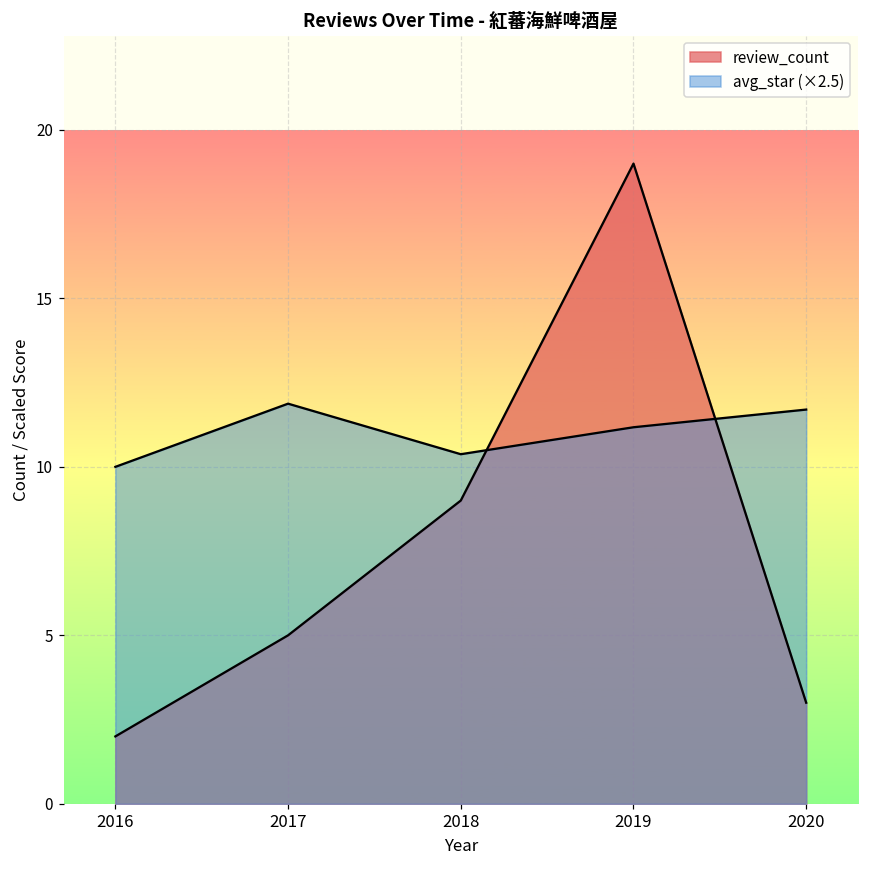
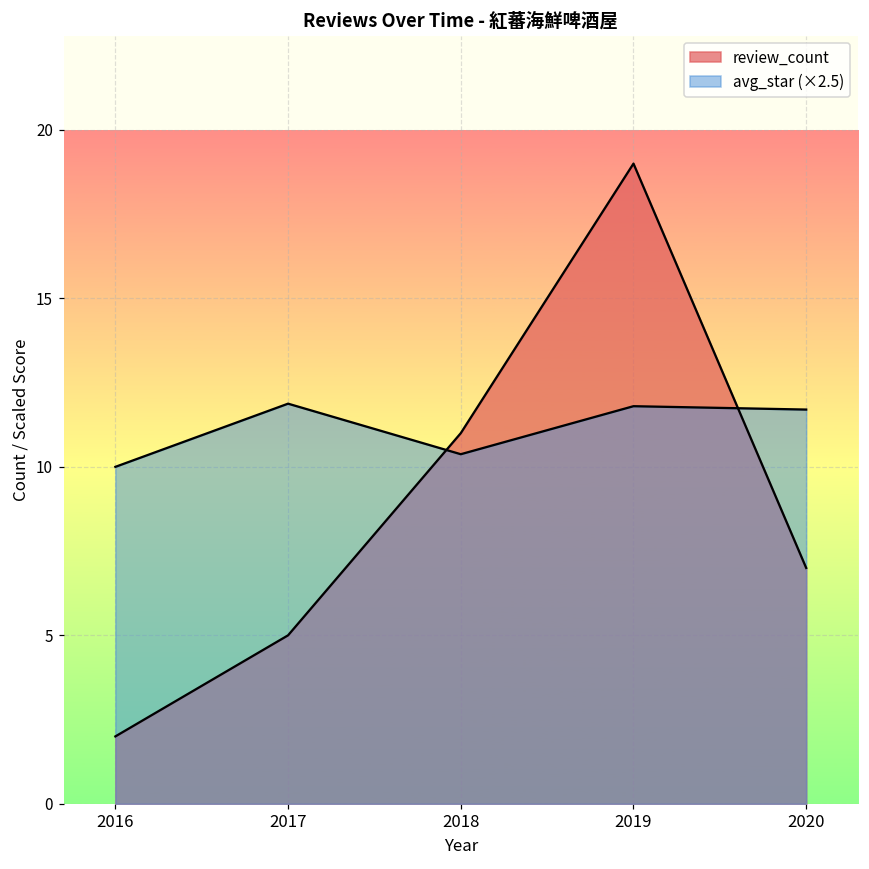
  {
    "review_count": {
      "2016": 2,
      "2017": 5,
-     "2018": 9,
+     "2018": 11,
      "2019": 19,
-     "2020": 3
+     "2020": 7
    },
    "avg_star (×2.5)": {
      "2016": 10.0,
      "2017": 11.9,
      "2018": 10.4,
-     "2019": 11.2,
+     "2019": 11.8,
      "2020": 11.7
    }
  }
